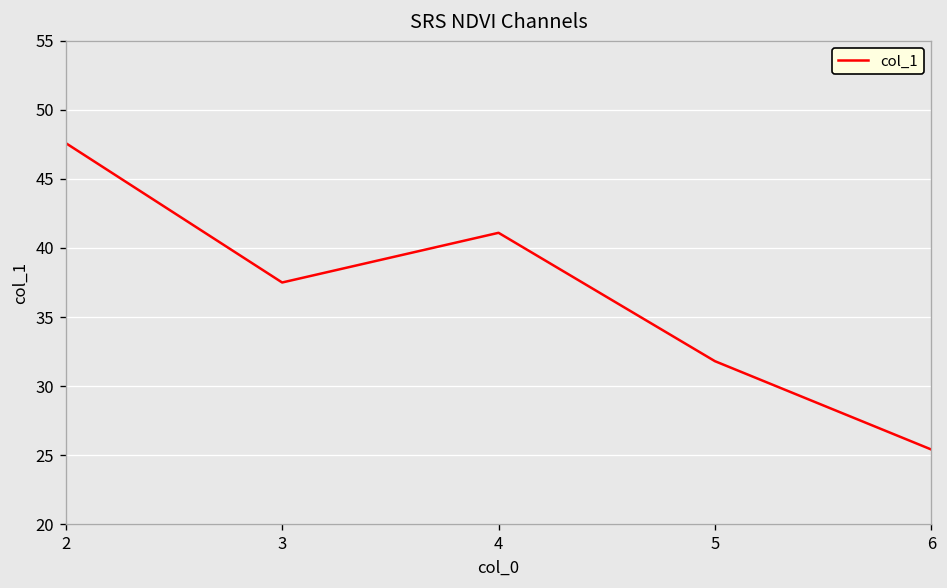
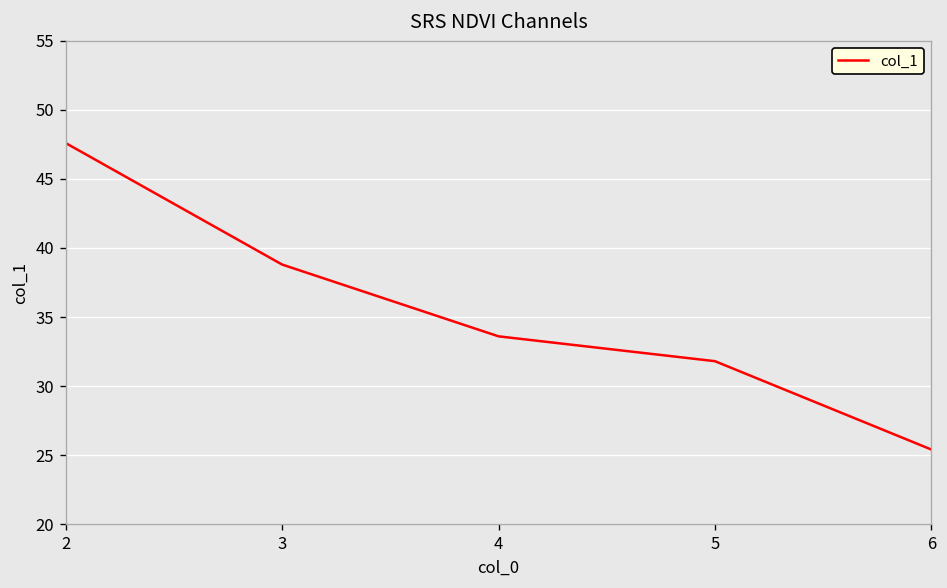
  {
    "2": 47.6,
-   "3": 37.5,
-   "4": 41.1,
+   "3": 38.8,
+   "4": 33.6,
    "5": 31.8,
    "6": 25.4
  }
